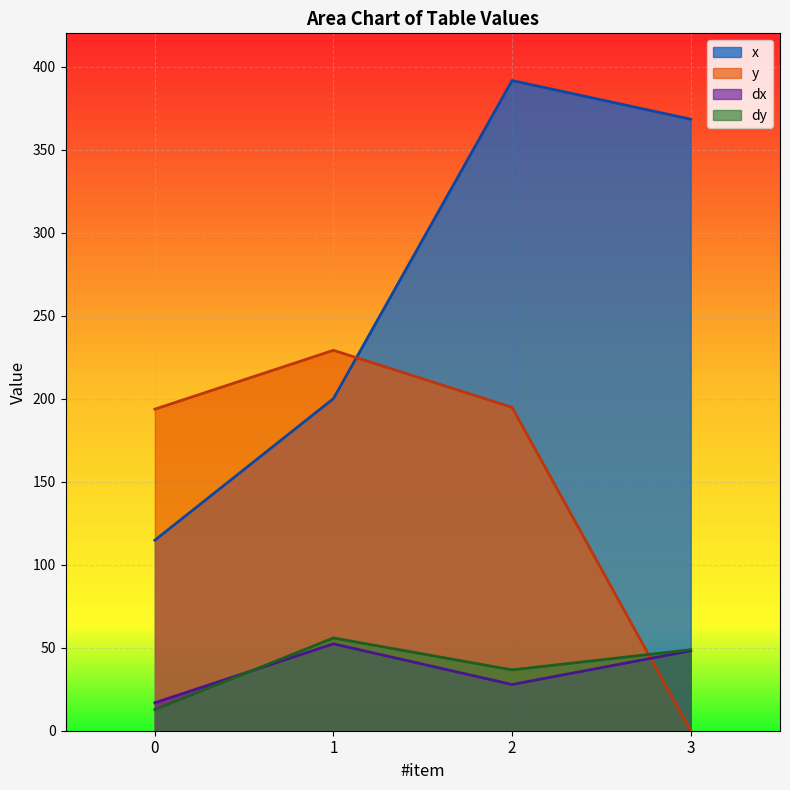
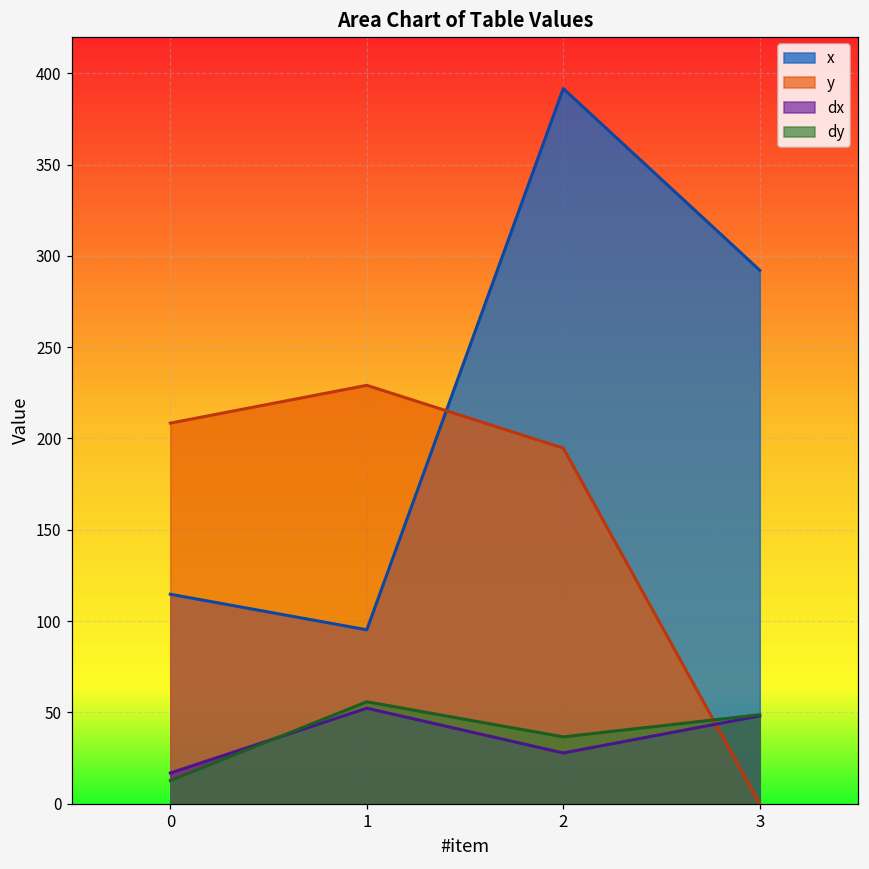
  {
    "x": {
      "0": 115,
-     "1": 200,
+     "1": 95,
      "2": 392,
-     "3": 368
+     "3": 292
    },
    "y": {
-     "0": 194,
+     "0": 208,
      "1": 229,
      "2": 195,
      "3": 0
    },
    "dx": {
      "0": 17,
      "1": 52,
      "2": 28
    },
    "dy": {
      "0": 13,
      "1": 56,
      "2": 37
    }
  }
